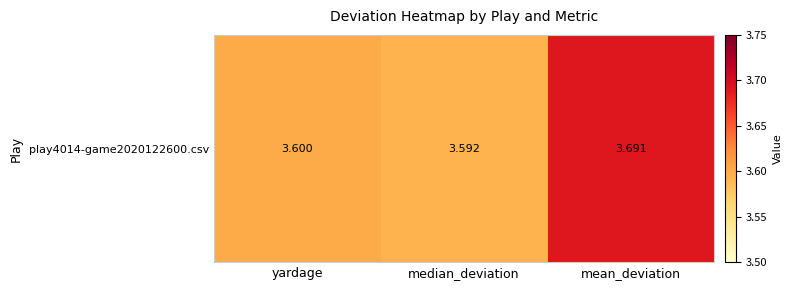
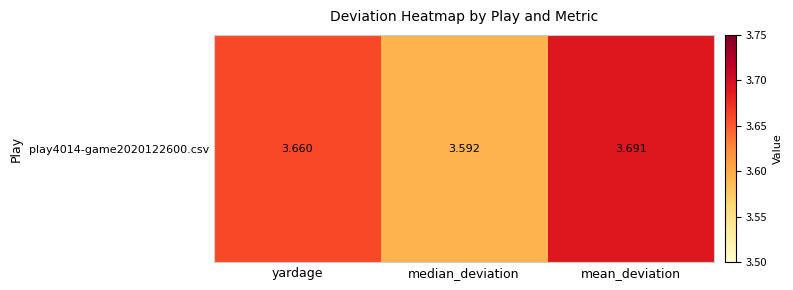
  {
    "play4014-game2020122600.csv": {
-     "yardage": 3.600,
+     "yardage": 3.660,
      "median_deviation": 3.592,
      "mean_deviation": 3.691
    }
  }
